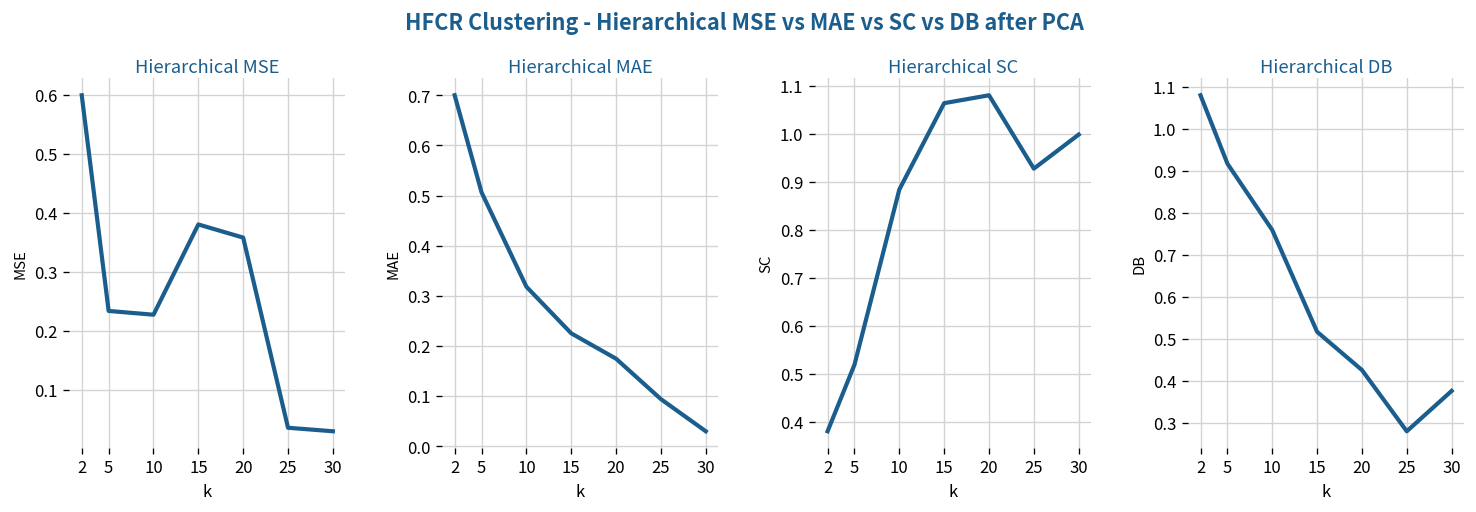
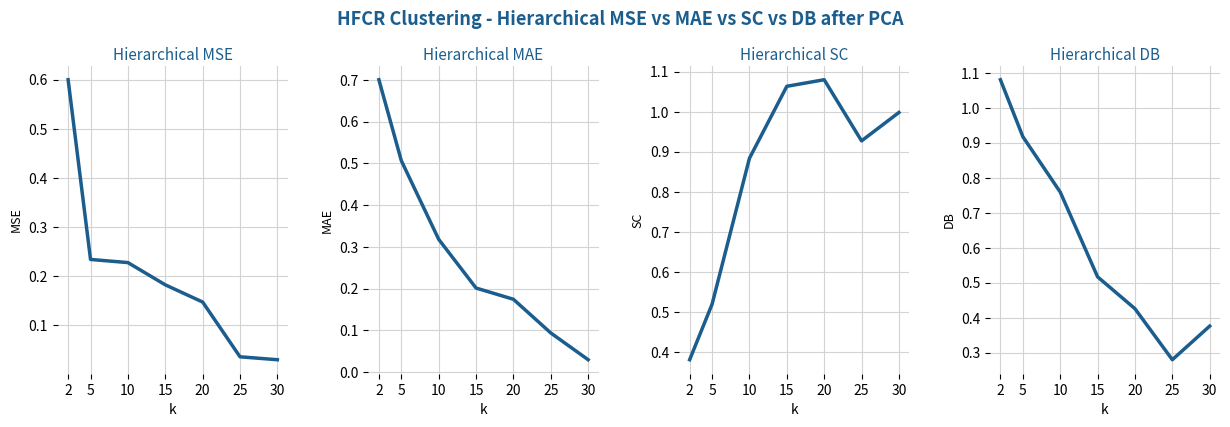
  {
    "Hierarchical MSE": {
      "2": 0.60,
      "5": 0.23,
      "10": 0.23,
-     "15": 0.38,
-     "20": 0.36,
+     "15": 0.18,
+     "20": 0.15,
      "25": 0.04,
      "30": 0.03
    },
    "Hierarchical MAE": {
      "2": 0.70,
      "5": 0.51,
      "10": 0.32,
-     "15": 0.23,
+     "15": 0.20,
      "20": 0.17,
      "25": 0.09,
      "30": 0.03
    },
    "Hierarchical SC": {
      "2": 0.38,
      "5": 0.52,
      "10": 0.88,
      "15": 1.06,
      "20": 1.08,
      "25": 0.93,
      "30": 1.00
    },
    "Hierarchical DB": {
      "2": 1.08,
      "5": 0.92,
      "10": 0.76,
      "15": 0.52,
      "20": 0.43,
      "25": 0.28,
      "30": 0.38
    }
  }
